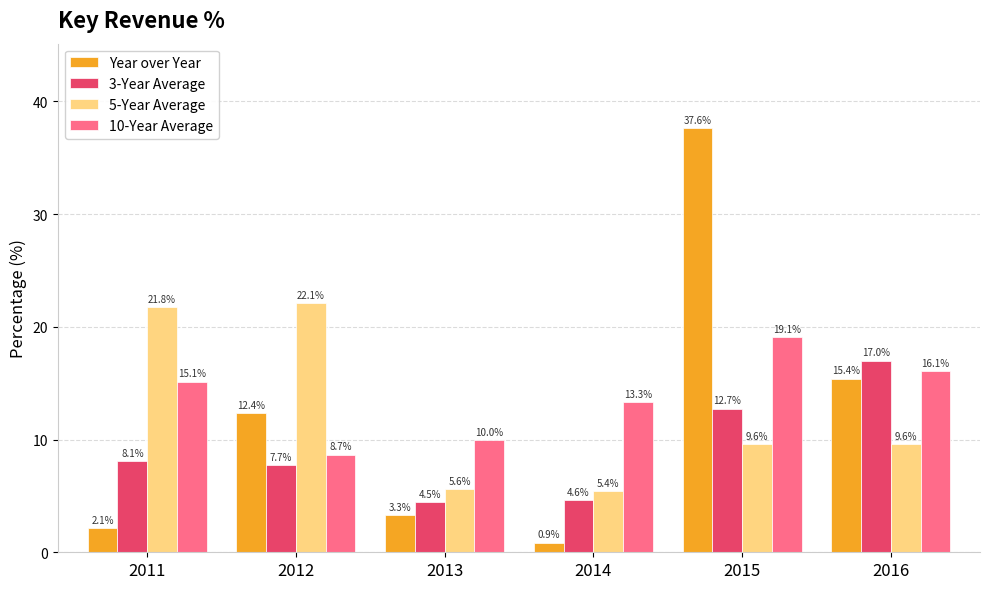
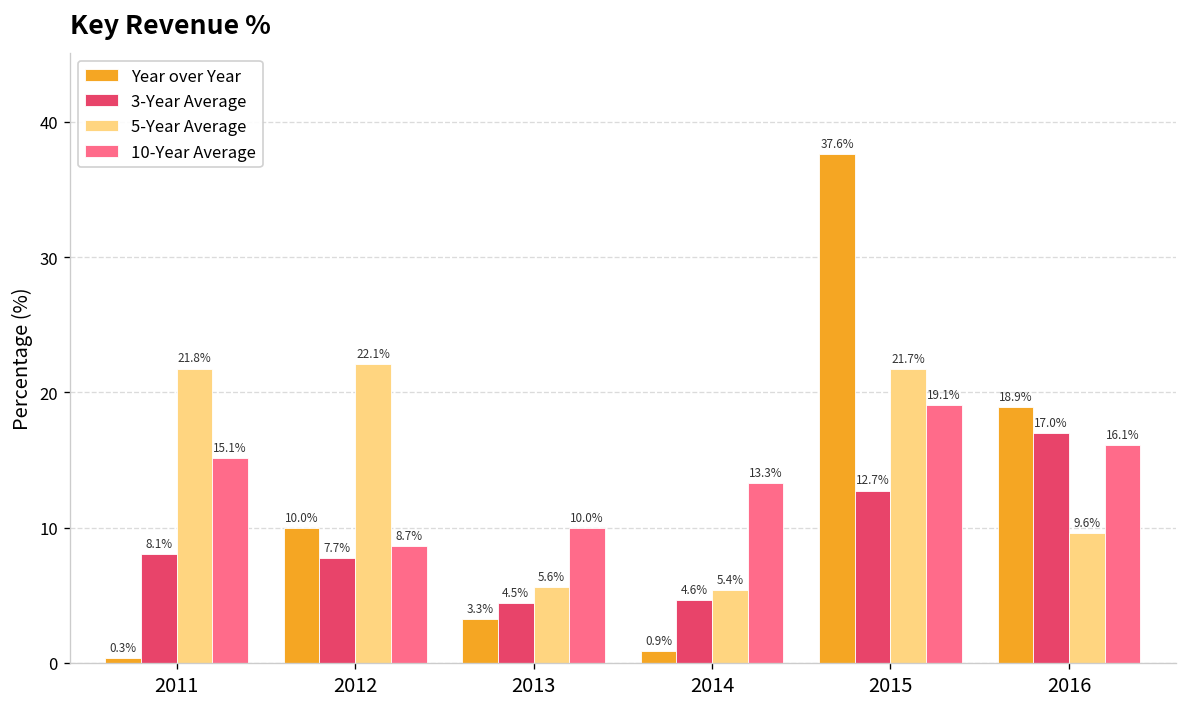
  {
    "Year over Year": {
-     "2011": "2.1%",
-     "2012": "12.4%",
+     "2011": "0.3%",
+     "2012": "10.0%",
      "2013": "3.3%",
      "2014": "0.9%",
      "2015": "37.6%",
-     "2016": "15.4%"
+     "2016": "18.9%"
    },
    "5-Year Average": {
      "2011": "21.8%",
      "2012": "22.1%",
      "2013": "5.6%",
      "2014": "5.4%",
-     "2015": "9.6%",
+     "2015": "21.7%",
      "2016": "9.6%"
    }
  }
